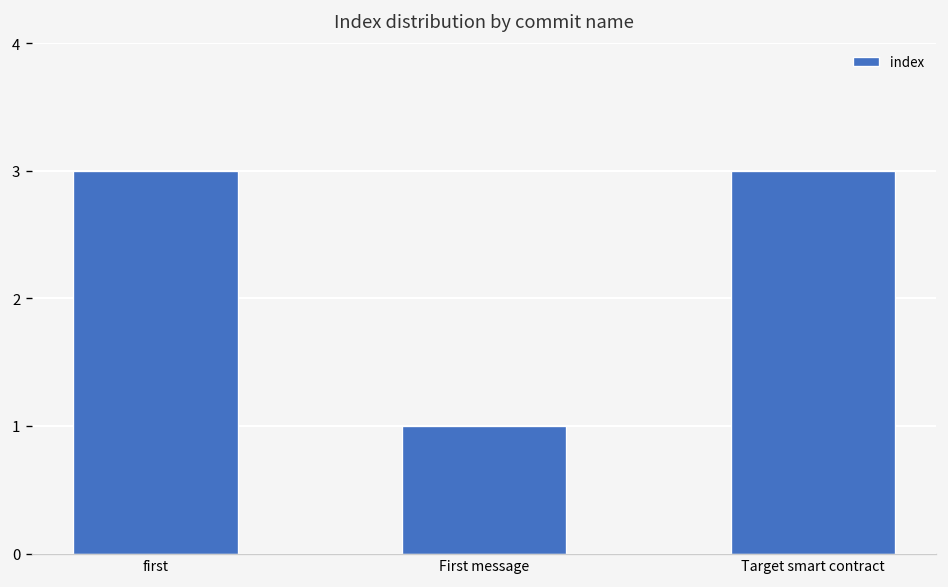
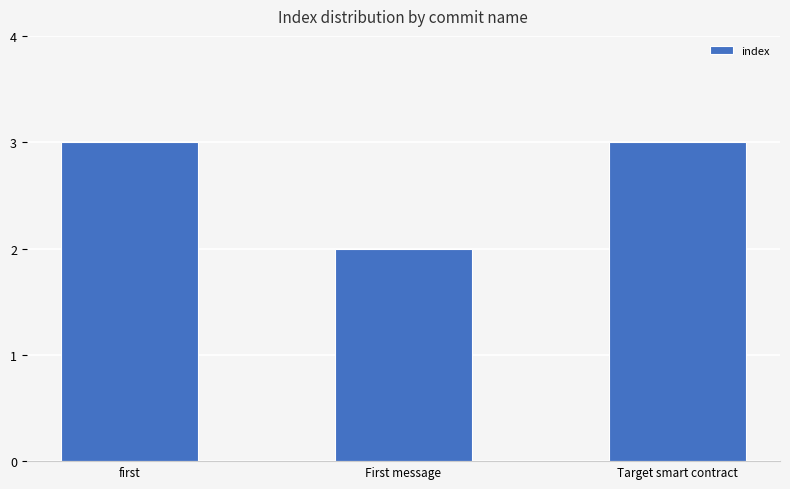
  {
    "first": 3,
-   "First message": 1,
+   "First message": 2,
    "Target smart contract": 3
  }
